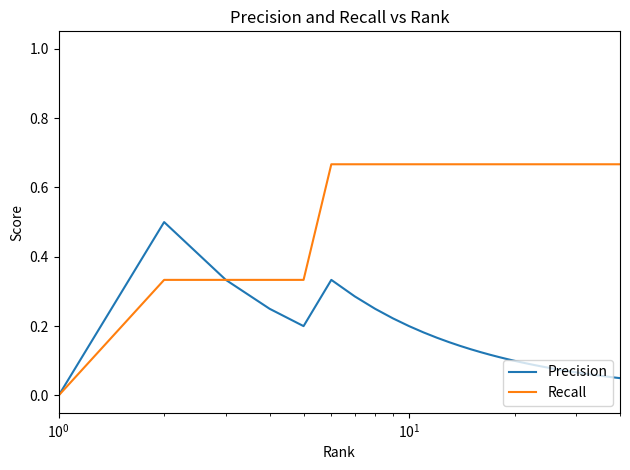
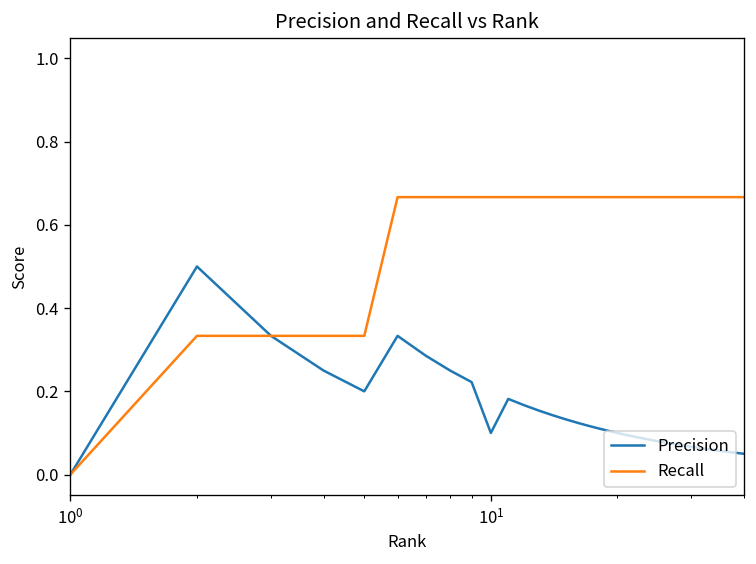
  {
    "Precision": {
-     "10^1": 0.2
+     "10^1": 0.1
    },
    "Recall": {
      "10^1": 0.67
    }
  }
